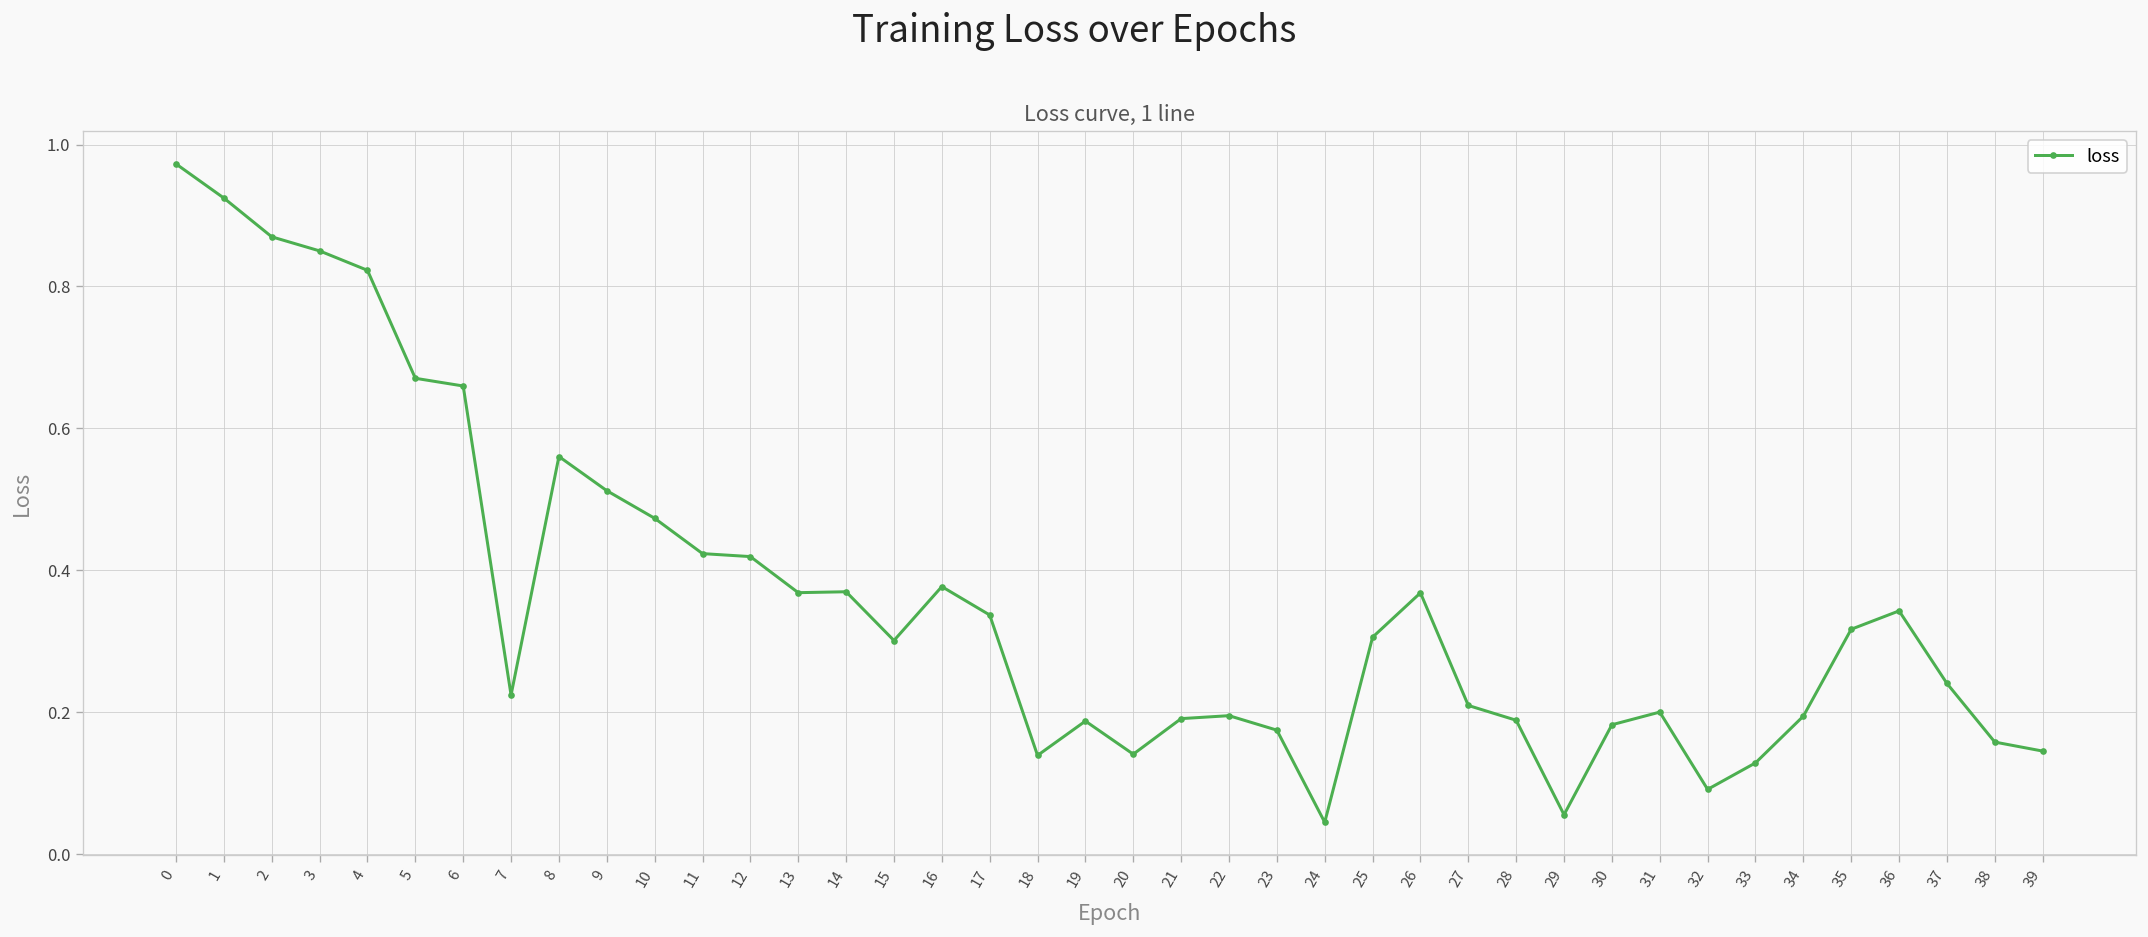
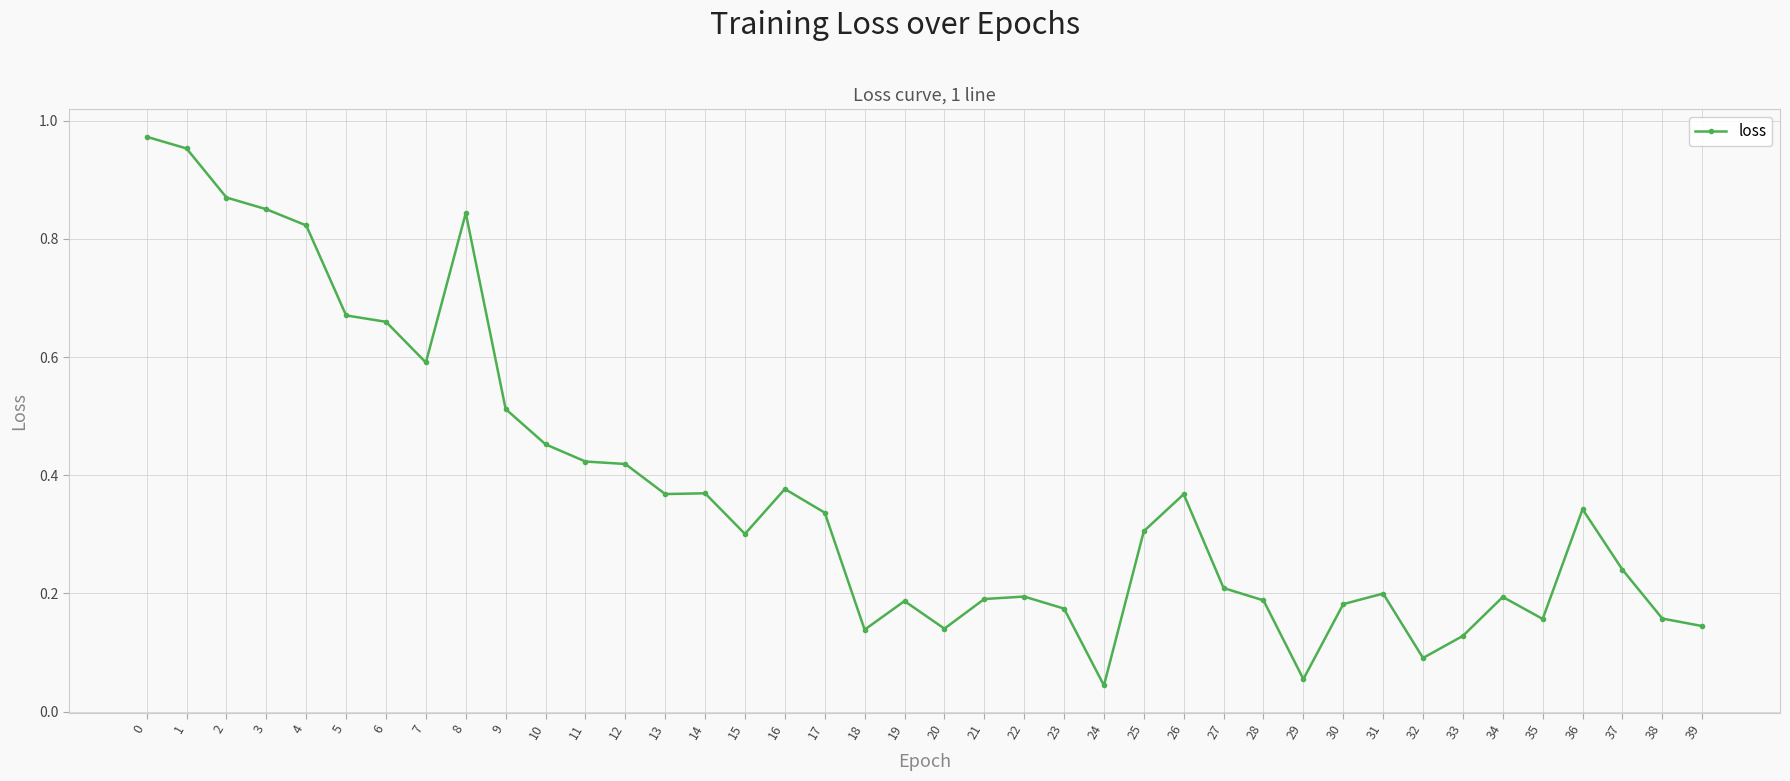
  {
    "0": 0.97,
-   "1": 0.92,
+   "1": 0.95,
    "2": 0.87,
    "3": 0.85,
    "4": 0.82,
    "5": 0.67,
    "6": 0.66,
-   "7": 0.22,
-   "8": 0.56,
+   "7": 0.59,
+   "8": 0.84,
    "9": 0.51,
-   "10": 0.47,
+   "10": 0.45,
    "11": 0.42,
    "12": 0.42,
    "13": 0.37,
    "14": 0.37,
    "15": 0.30,
    "16": 0.38,
    "17": 0.34,
    "18": 0.14,
    "19": 0.19,
    "20": 0.14,
    "21": 0.19,
    "22": 0.19,
    "23": 0.17,
    "24": 0.04,
    "25": 0.31,
    "26": 0.37,
    "27": 0.21,
    "28": 0.19,
    "29": 0.06,
    "30": 0.18,
    "31": 0.20,
    "32": 0.09,
    "33": 0.13,
    "34": 0.19,
-   "35": 0.32,
+   "35": 0.16,
    "36": 0.34,
    "37": 0.24,
    "38": 0.16,
    "39": 0.14
  }
